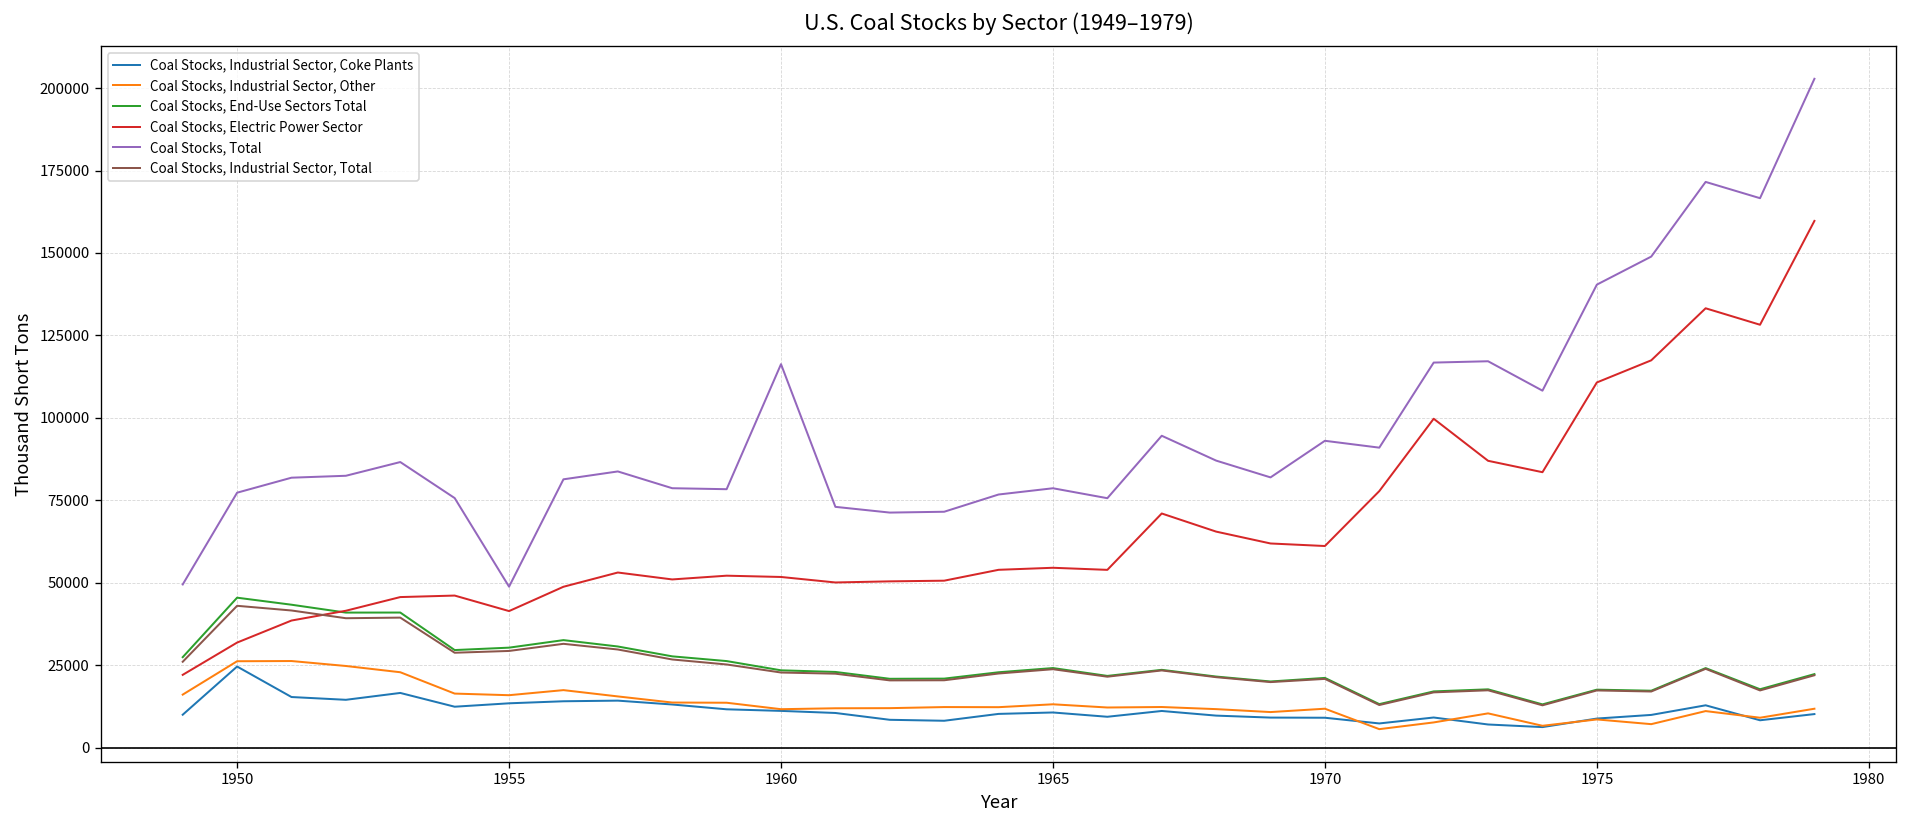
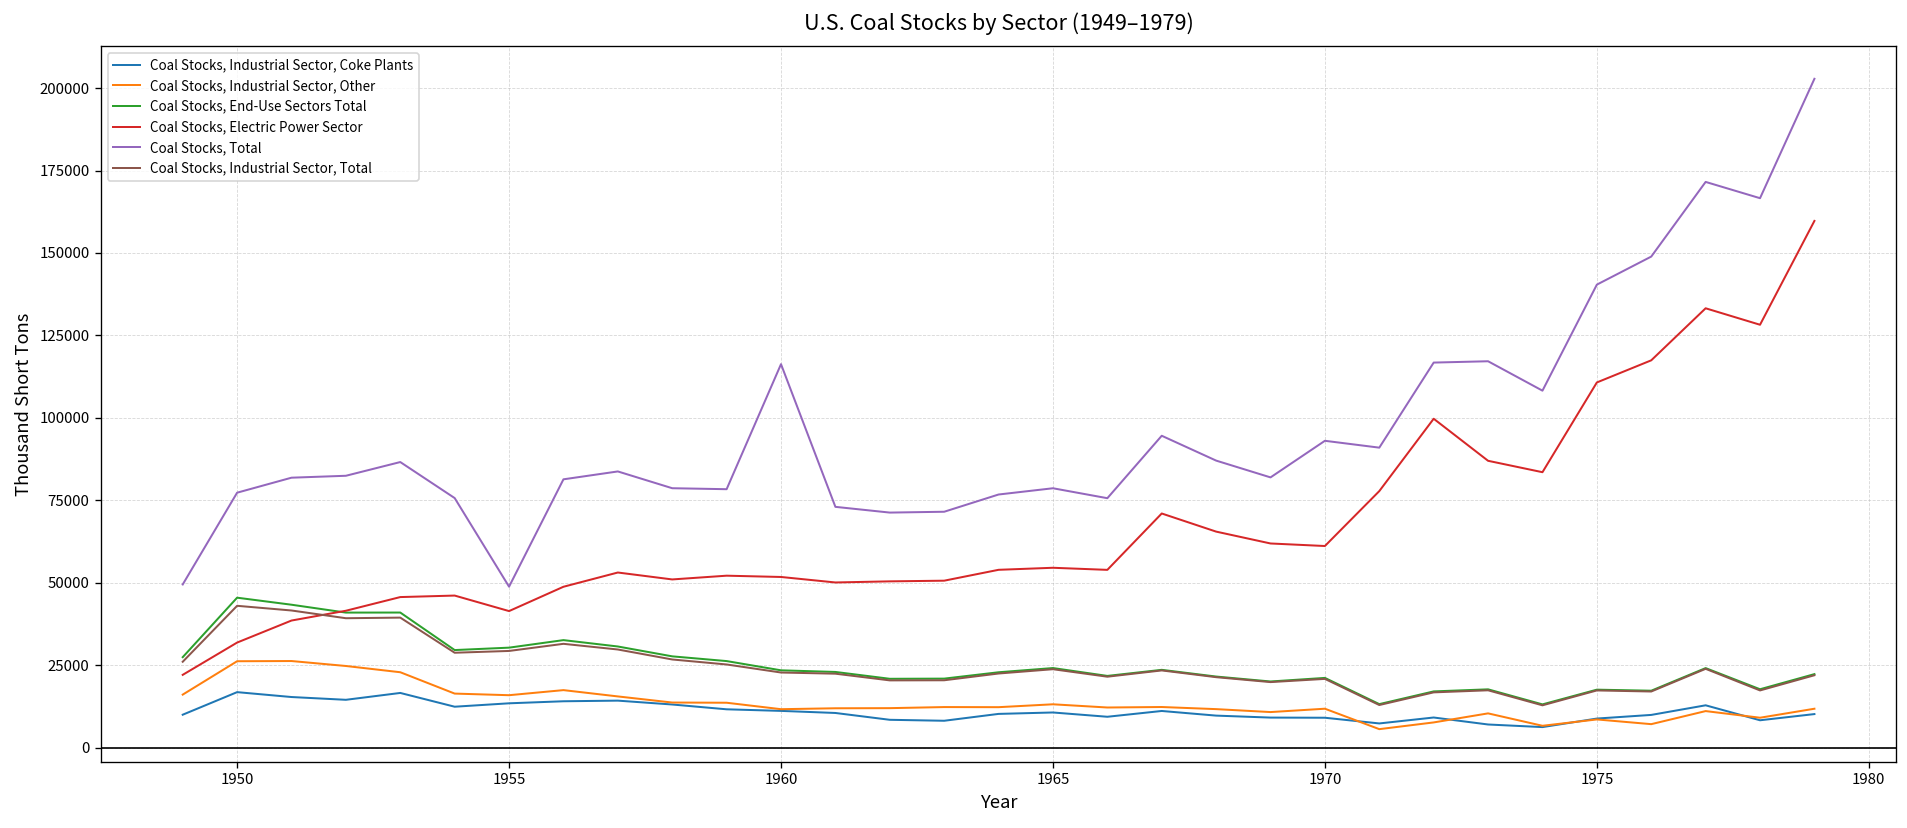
  {
    "Coal Stocks, Industrial Sector, Coke Plants": {
-     "1950": 25000,
+     "1950": 17000,
      "1955": 13000,
      "1965": 11000,
      "1970": 9000
    },
    "Coal Stocks, Industrial Sector, Other": {
      "1950": 26000,
      "1955": 16000,
      "1965": 13000,
      "1970": 12000
    },
    "Coal Stocks, End-Use Sectors Total": {
      "1950": 45000,
      "1955": 30000
    },
    "Coal Stocks, Electric Power Sector": {
      "1950": 32000,
      "1955": 41000,
      "1960": 52000,
      "1965": 55000,
      "1970": 61000,
      "1975": 111000
    },
    "Coal Stocks, Total": {
      "1950": 77000,
      "1955": 49000,
      "1960": 116000,
      "1965": 79000,
      "1970": 93000,
      "1975": 140000
    },
    "Coal Stocks, Industrial Sector, Total": {
      "1950": 43000,
      "1955": 29000
    }
  }
